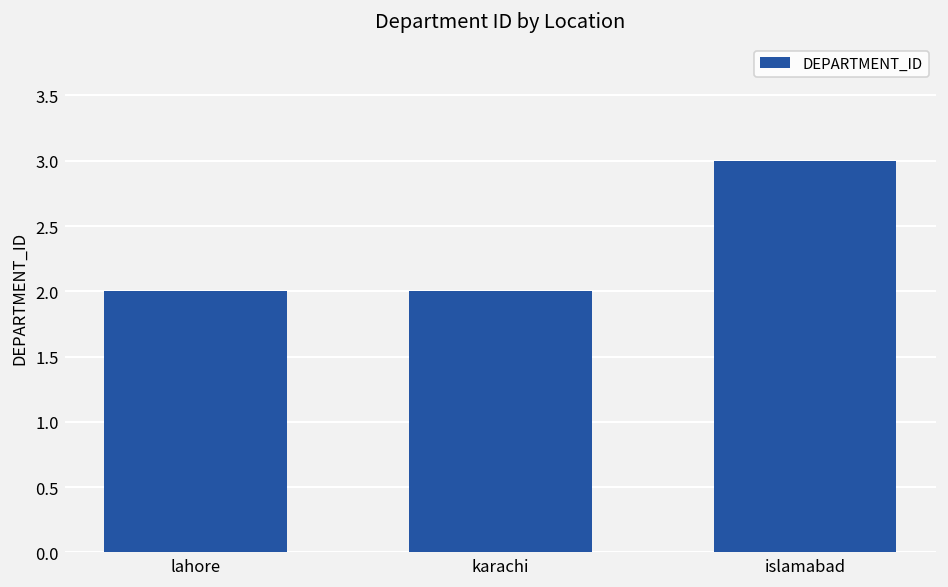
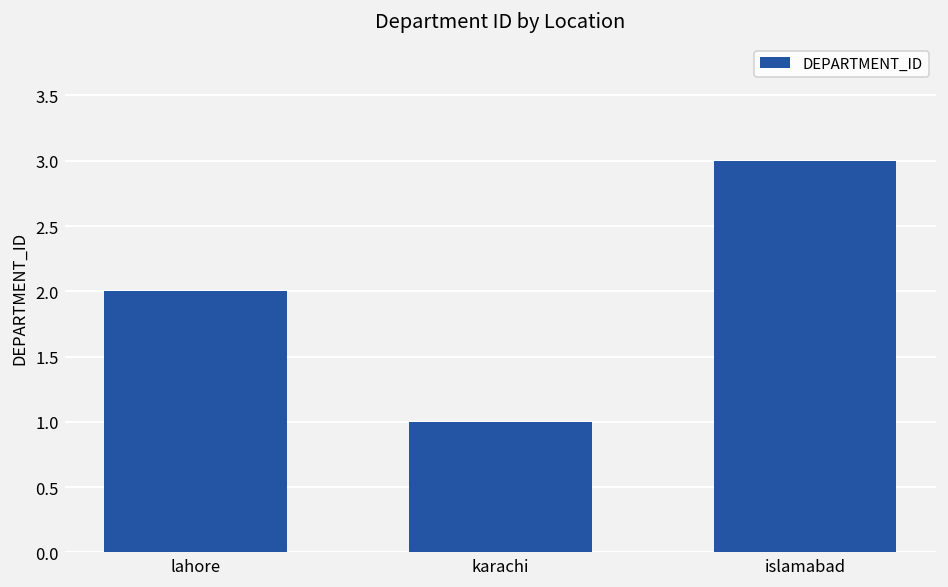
  {
    "lahore": 2,
-   "karachi": 2,
+   "karachi": 1,
    "islamabad": 3
  }
